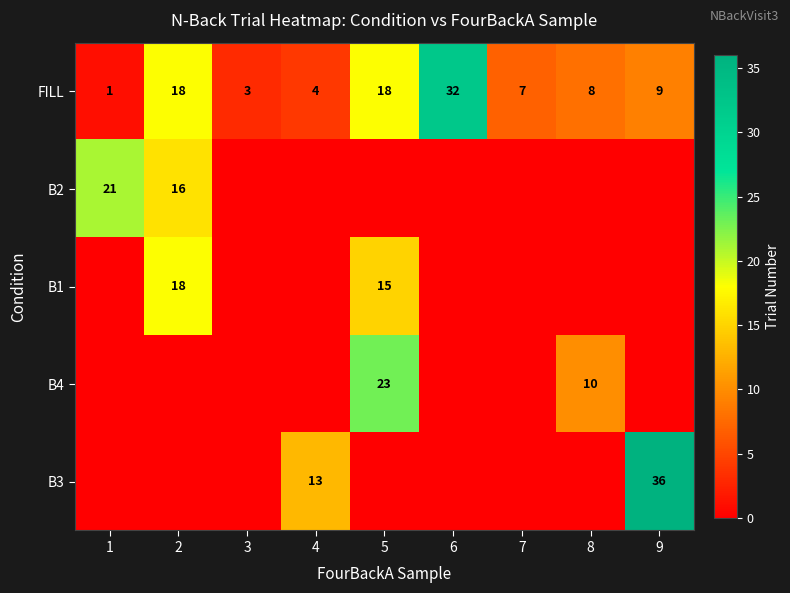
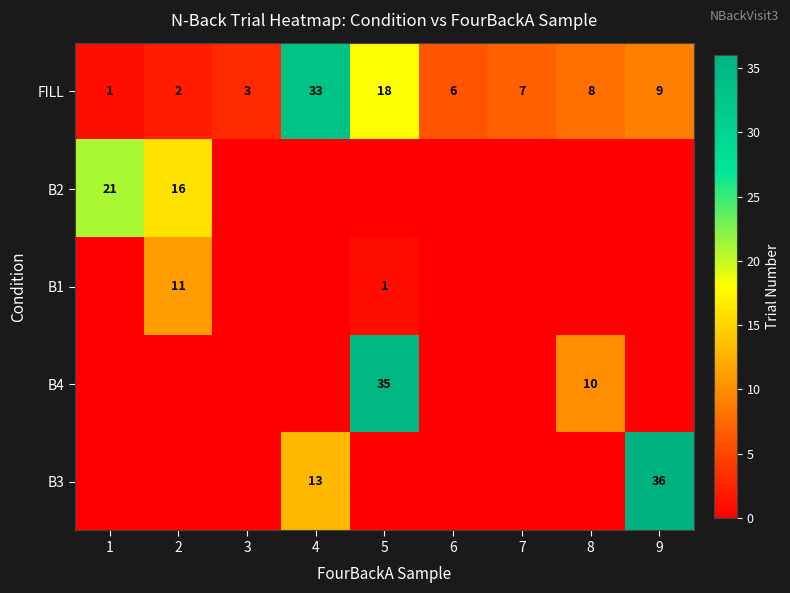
  {
    "FILL": {
      "1": 1,
-     "2": 18,
+     "2": 2,
      "3": 3,
-     "4": 4,
+     "4": 33,
      "5": 18,
-     "6": 32,
+     "6": 6,
      "7": 7,
      "8": 8,
      "9": 9
    },
    "B2": {
      "1": 21,
      "2": 16
    },
    "B1": {
-     "2": 18,
-     "5": 15
+     "2": 11,
+     "5": 1
    },
    "B4": {
-     "5": 23,
+     "5": 35,
      "8": 10
    },
    "B3": {
      "4": 13,
      "9": 36
    }
  }
